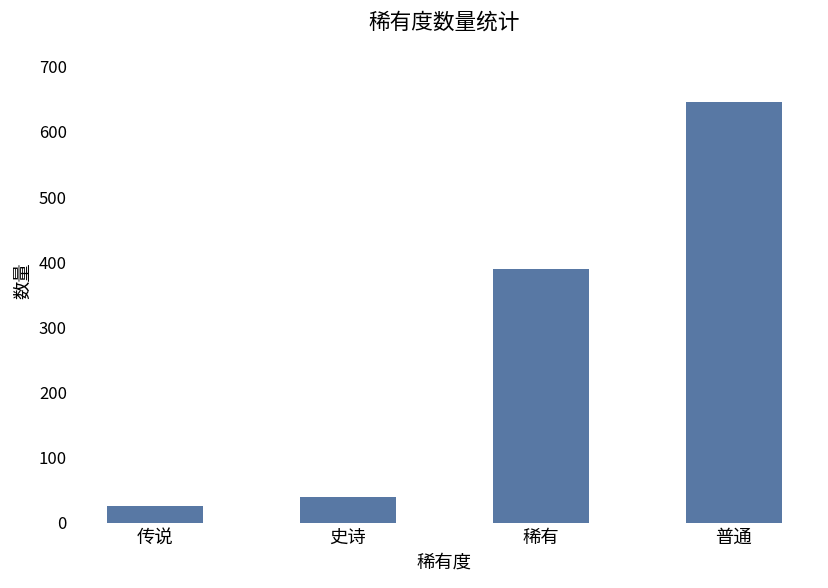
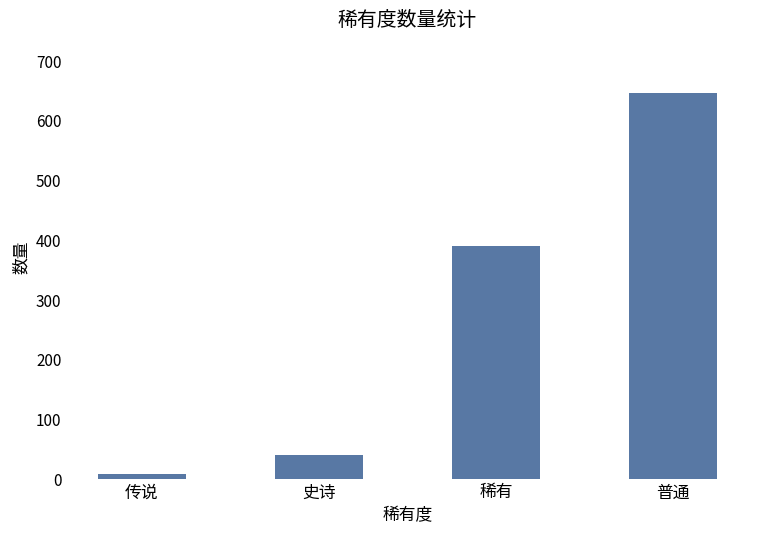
  {
-   "传说": 30,
+   "传说": 10,
    "史诗": 40,
    "稀有": 390,
    "普通": 650
  }
